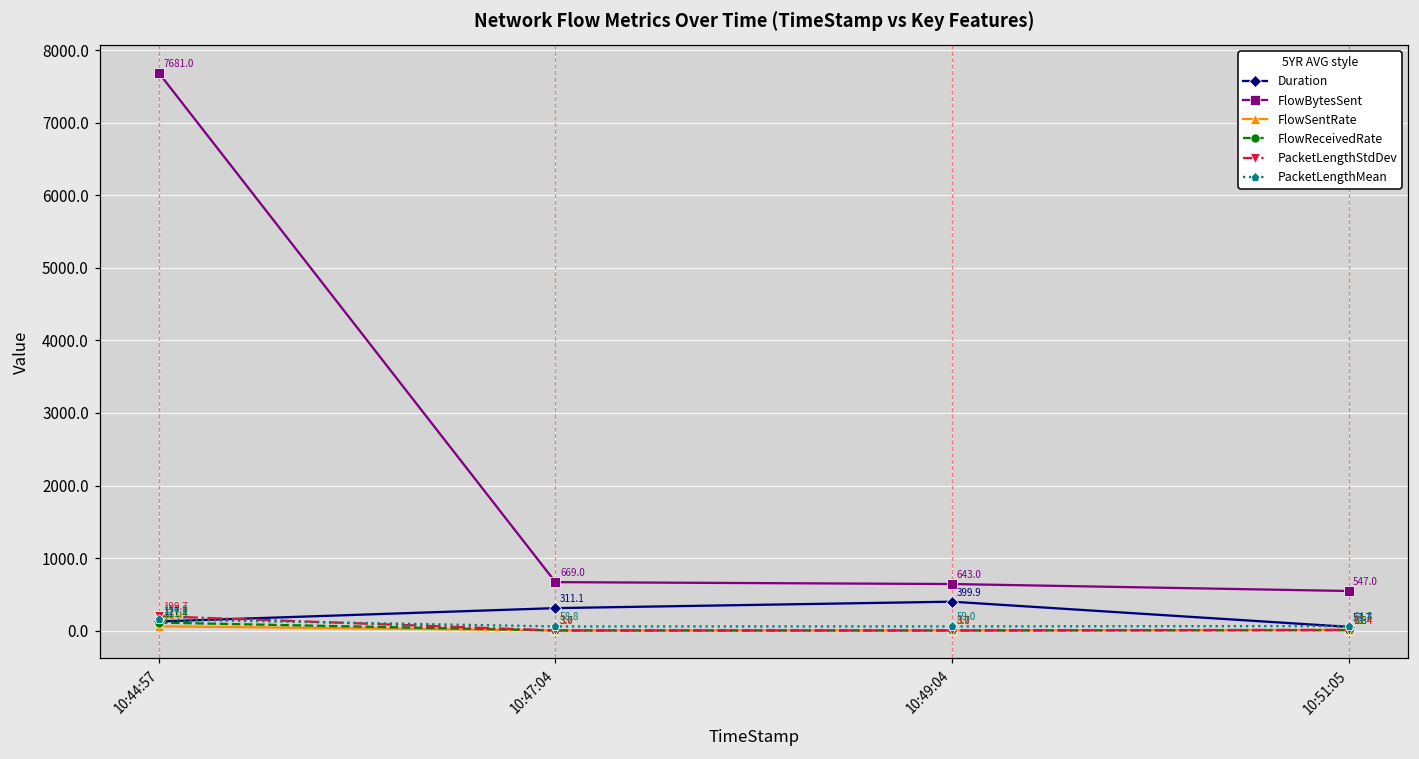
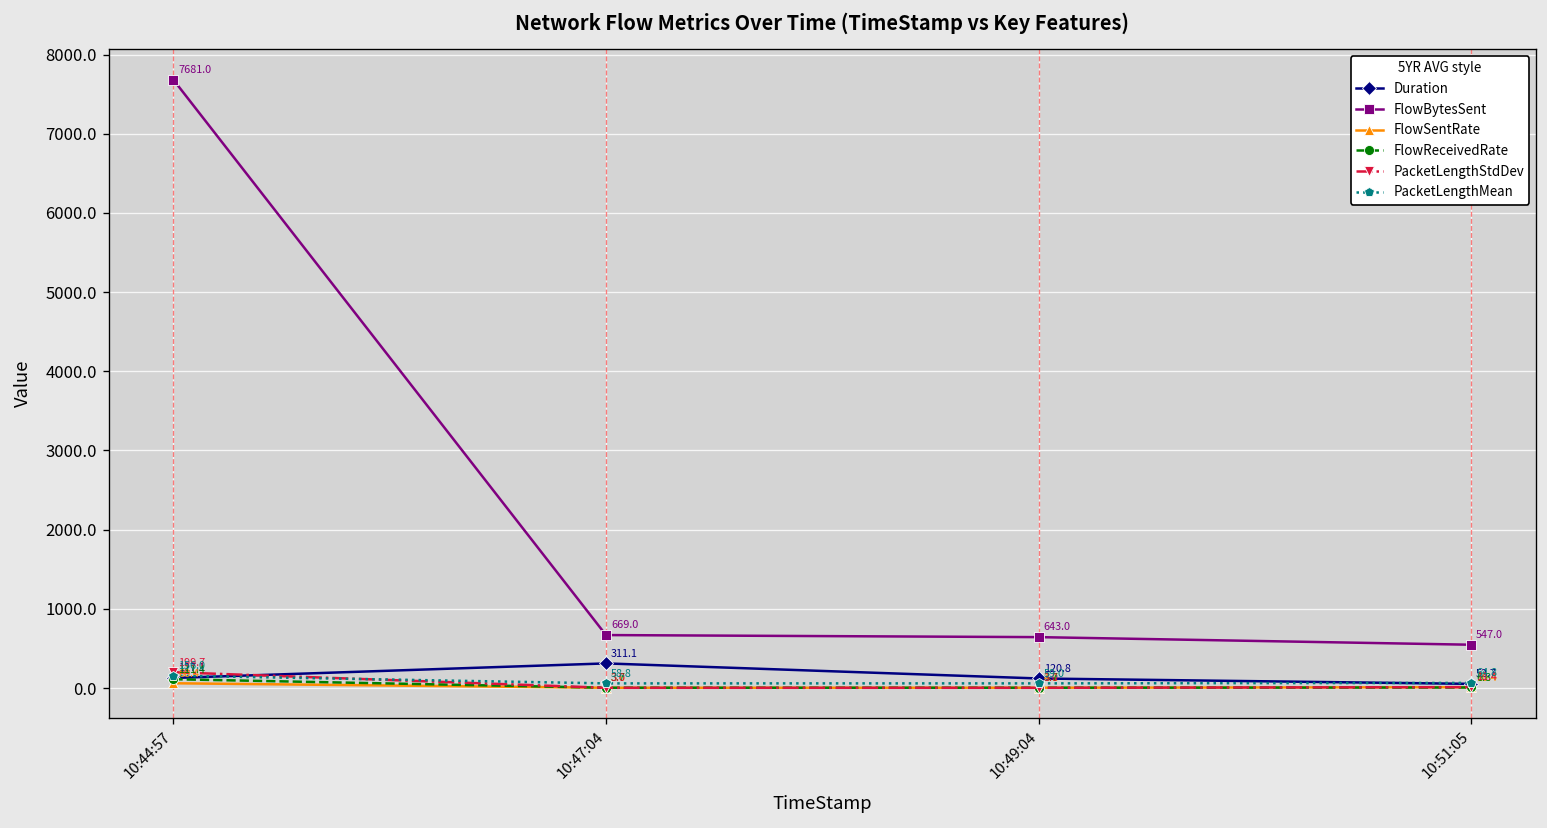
  {
    "Duration": {
      "10:47:04": 311.1,
-     "10:49:04": 399.9
+     "10:49:04": 120.8
    },
    "FlowBytesSent": {
      "10:44:57": 7681.0,
      "10:47:04": 669.0,
      "10:49:04": 643.0,
      "10:51:05": 547.0
    }
  }
